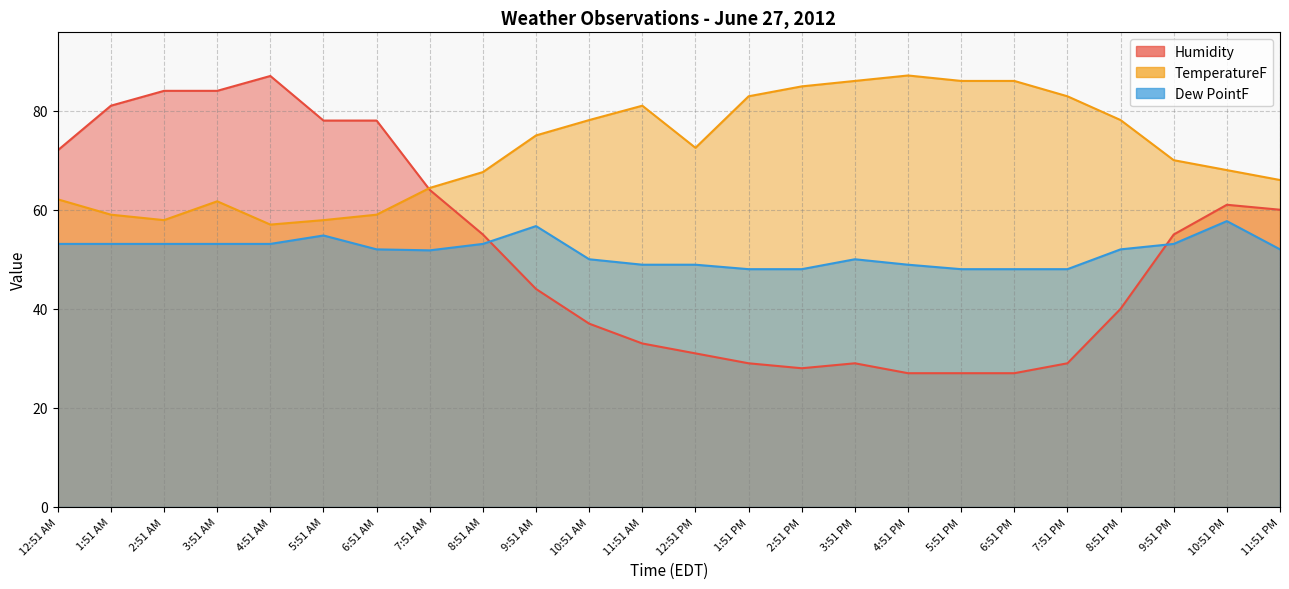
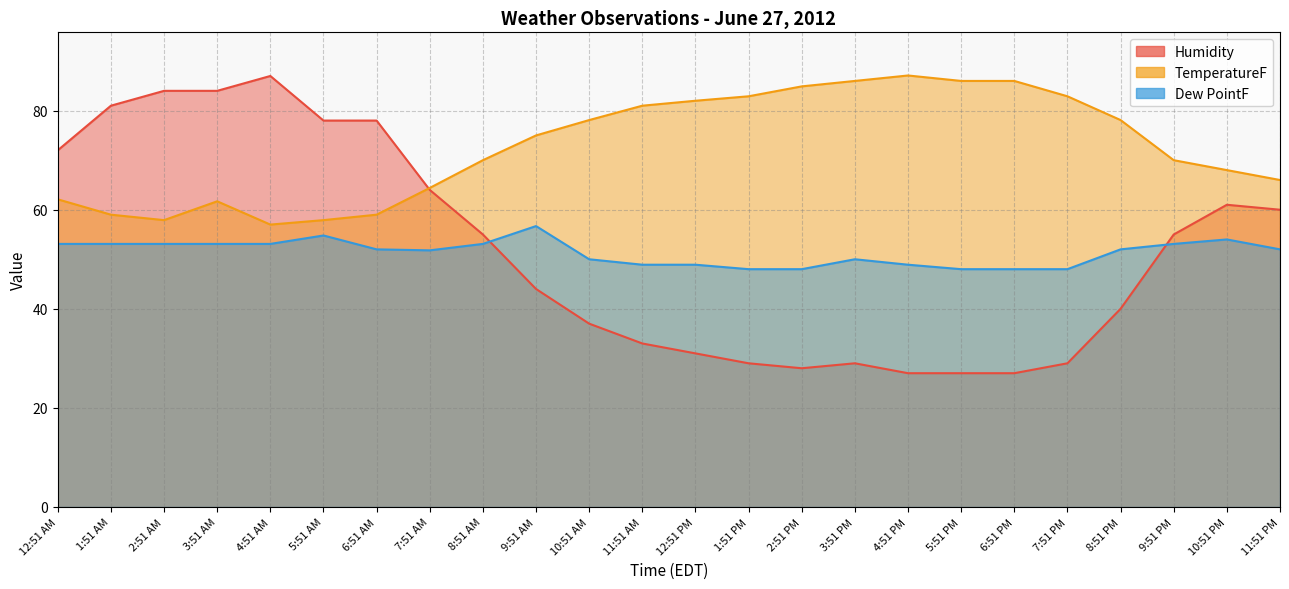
  {
    "Humidity": {
      "12:51 AM": 72,
      "1:51 AM": 81,
      "2:51 AM": 84,
      "3:51 AM": 84,
      "4:51 AM": 87,
      "5:51 AM": 78,
      "6:51 AM": 78,
      "8:51 AM": 55,
      "9:51 AM": 44,
      "10:51 AM": 37,
      "11:51 AM": 33,
      "12:51 PM": 31,
      "1:51 PM": 29,
      "2:51 PM": 28,
      "3:51 PM": 29,
      "4:51 PM": 27,
      "5:51 PM": 27,
      "6:51 PM": 27,
      "7:51 PM": 29,
      "8:51 PM": 40,
      "9:51 PM": 55,
      "10:51 PM": 61,
      "11:51 PM": 60
    },
    "TemperatureF": {
      "12:51 AM": 62,
      "1:51 AM": 59,
      "2:51 AM": 58,
      "3:51 AM": 62,
      "4:51 AM": 57,
      "5:51 AM": 58,
      "6:51 AM": 59,
-     "8:51 AM": 68,
+     "8:51 AM": 70,
      "9:51 AM": 75,
      "10:51 AM": 78,
      "11:51 AM": 81,
-     "12:51 PM": 73,
+     "12:51 PM": 82,
      "1:51 PM": 83,
      "2:51 PM": 85,
      "3:51 PM": 86,
      "4:51 PM": 87,
      "5:51 PM": 86,
      "6:51 PM": 86,
      "7:51 PM": 83,
      "8:51 PM": 78,
      "9:51 PM": 70,
      "10:51 PM": 68,
      "11:51 PM": 66
    },
    "Dew PointF": {
      "12:51 AM": 53,
      "1:51 AM": 53,
      "2:51 AM": 53,
      "3:51 AM": 53,
      "4:51 AM": 53,
      "5:51 AM": 55,
      "6:51 AM": 52,
      "7:51 AM": 52,
      "8:51 AM": 53,
      "9:51 AM": 57,
      "10:51 AM": 50,
      "11:51 AM": 49,
      "12:51 PM": 49,
      "1:51 PM": 48,
      "2:51 PM": 48,
      "3:51 PM": 50,
      "4:51 PM": 49,
      "5:51 PM": 48,
      "6:51 PM": 48,
      "7:51 PM": 48,
      "8:51 PM": 52,
      "9:51 PM": 53,
-     "10:51 PM": 58,
+     "10:51 PM": 54,
      "11:51 PM": 52
    }
  }
